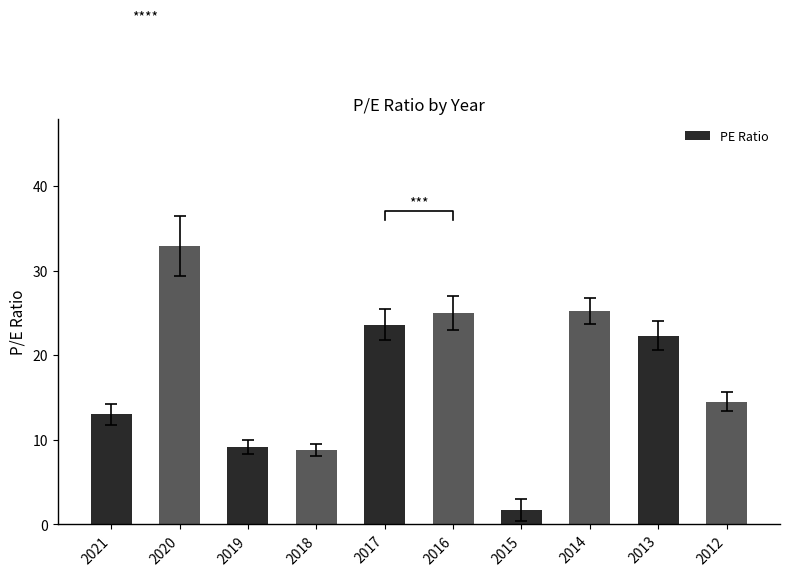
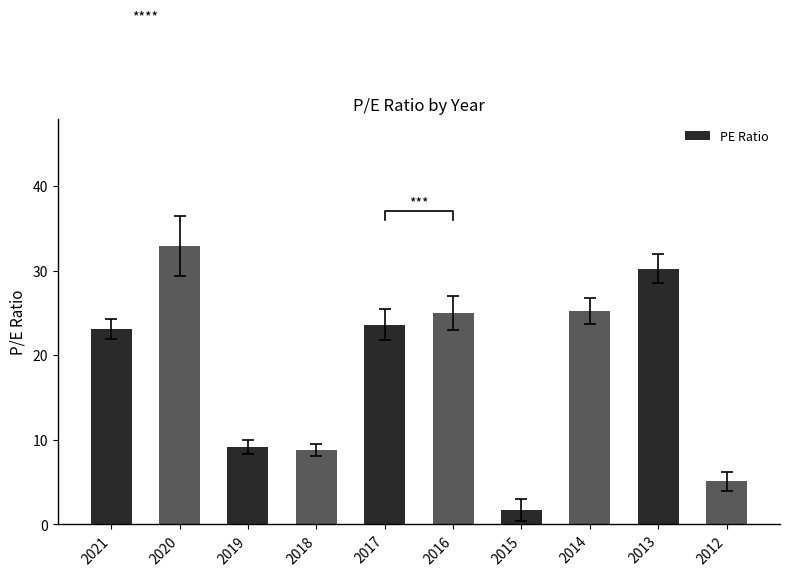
  {
    "PE Ratio": {
-     "2021": 13,
+     "2021": 23,
      "2020": 33,
      "2019": 9,
      "2018": 9,
      "2017": 24,
      "2016": 25,
      "2015": 2,
      "2014": 25,
-     "2013": 22,
-     "2012": 15
+     "2013": 30,
+     "2012": 5
    }
  }
